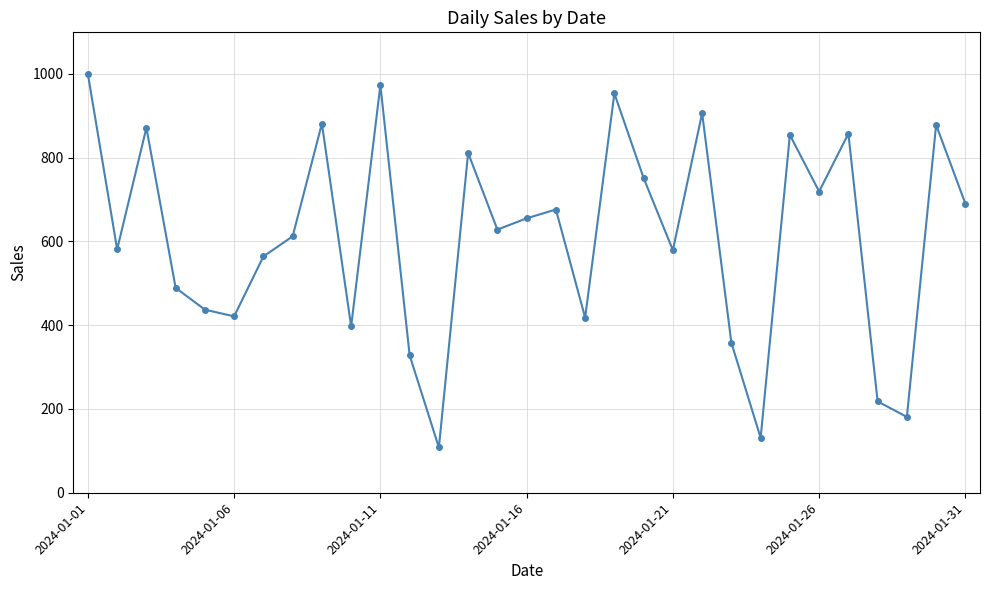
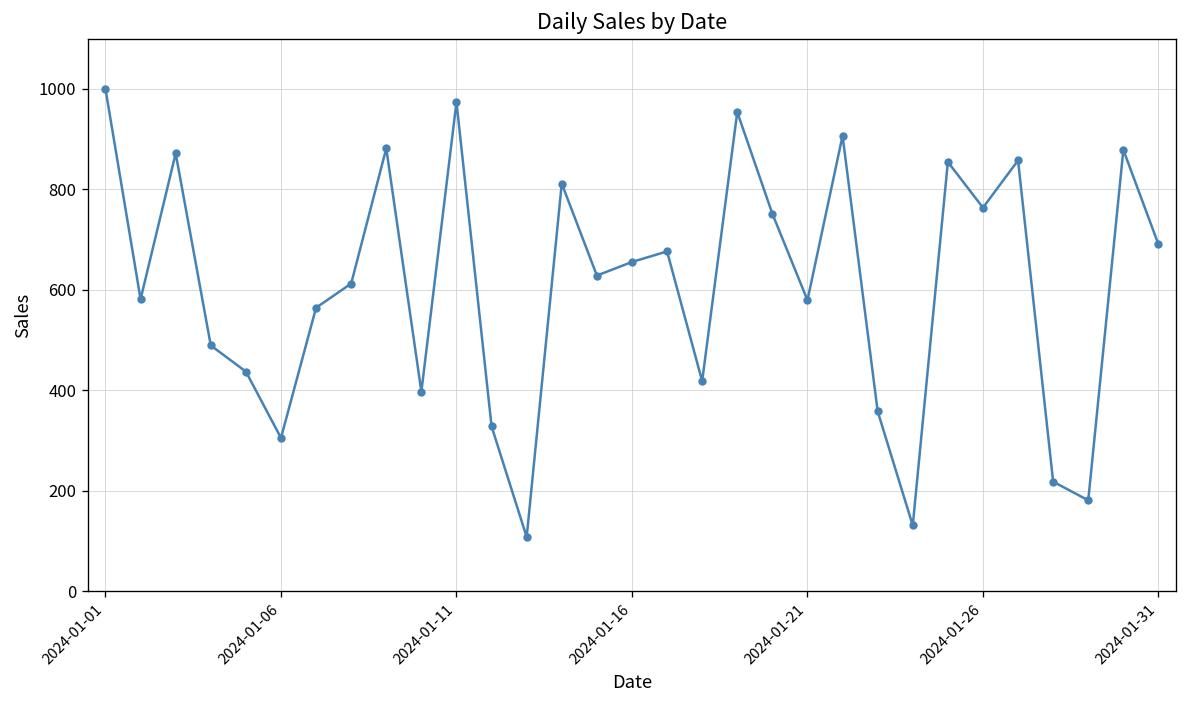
  {
    "2024-01-01": 1000,
-   "2024-01-06": 420,
+   "2024-01-06": 310,
    "2024-01-11": 970,
    "2024-01-16": 660,
    "2024-01-21": 580,
-   "2024-01-26": 720,
+   "2024-01-26": 760,
    "2024-01-31": 690
  }
